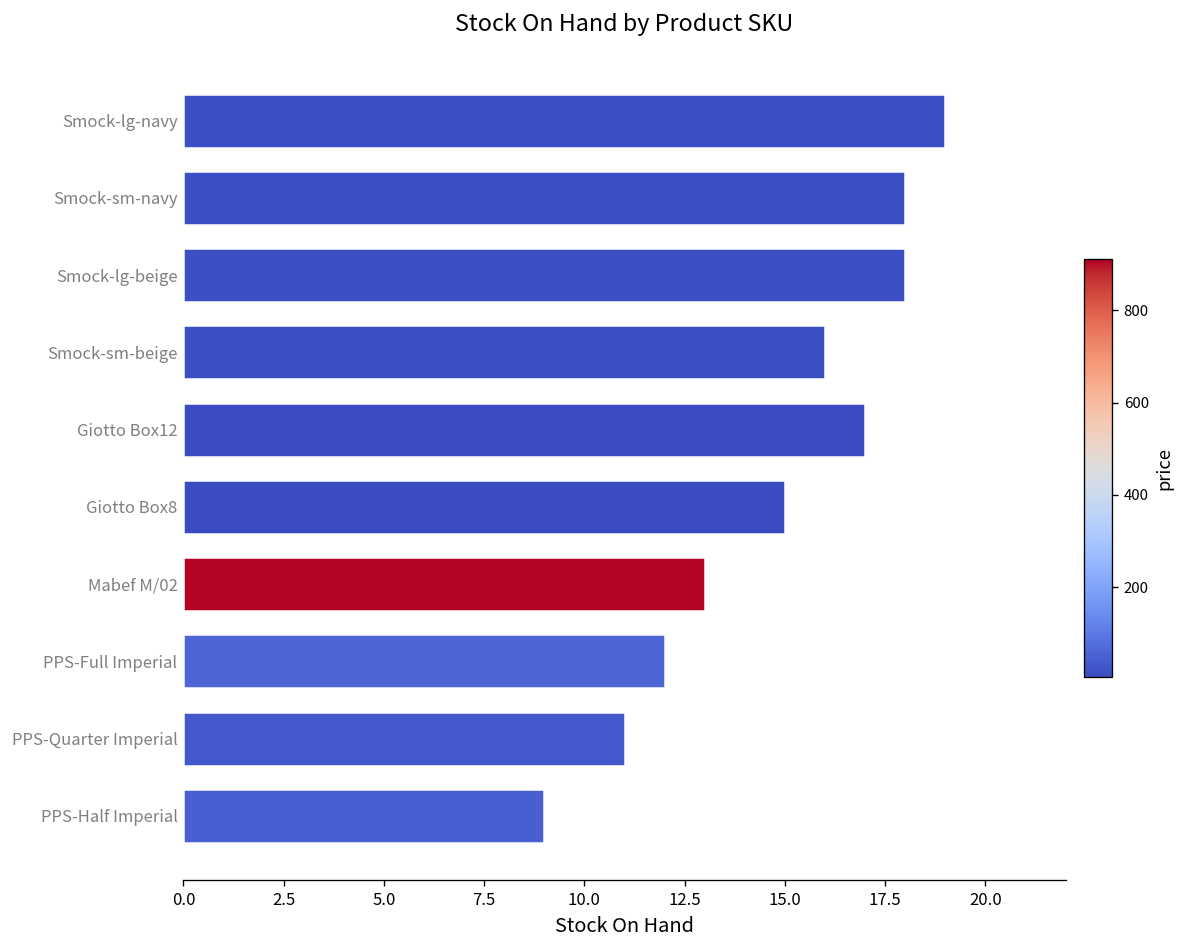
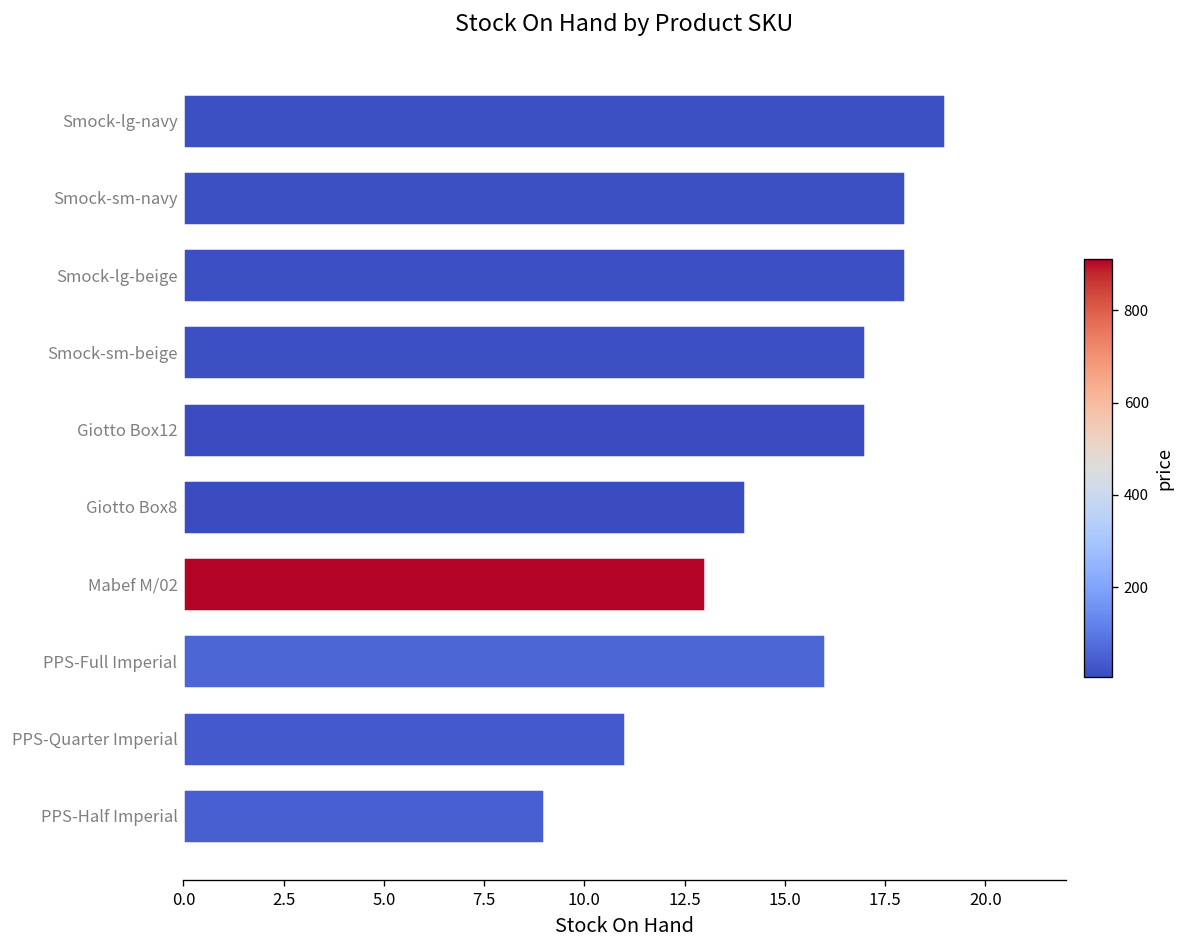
  {
    "Smock-lg-navy": 19,
    "Smock-sm-navy": 18,
    "Smock-lg-beige": 18,
-   "Smock-sm-beige": 16,
+   "Smock-sm-beige": 17,
    "Giotto Box12": 17,
-   "Giotto Box8": 15,
+   "Giotto Box8": 14,
    "Mabef M/02": 13,
-   "PPS-Full Imperial": 12,
+   "PPS-Full Imperial": 16,
    "PPS-Quarter Imperial": 11,
    "PPS-Half Imperial": 9
  }
